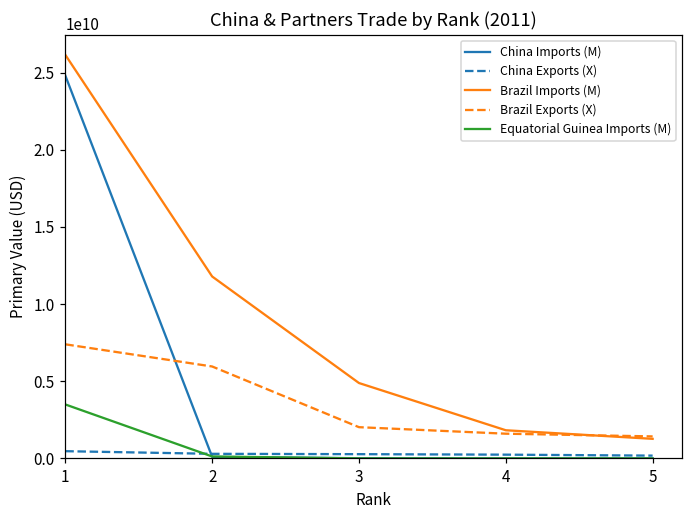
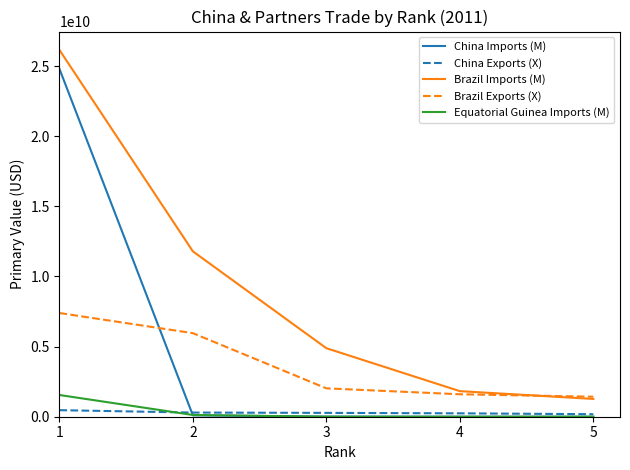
  {
    "Equatorial Guinea Imports (M)": {
-     "1": 3500000000
+     "1": 1500000000
    }
  }
